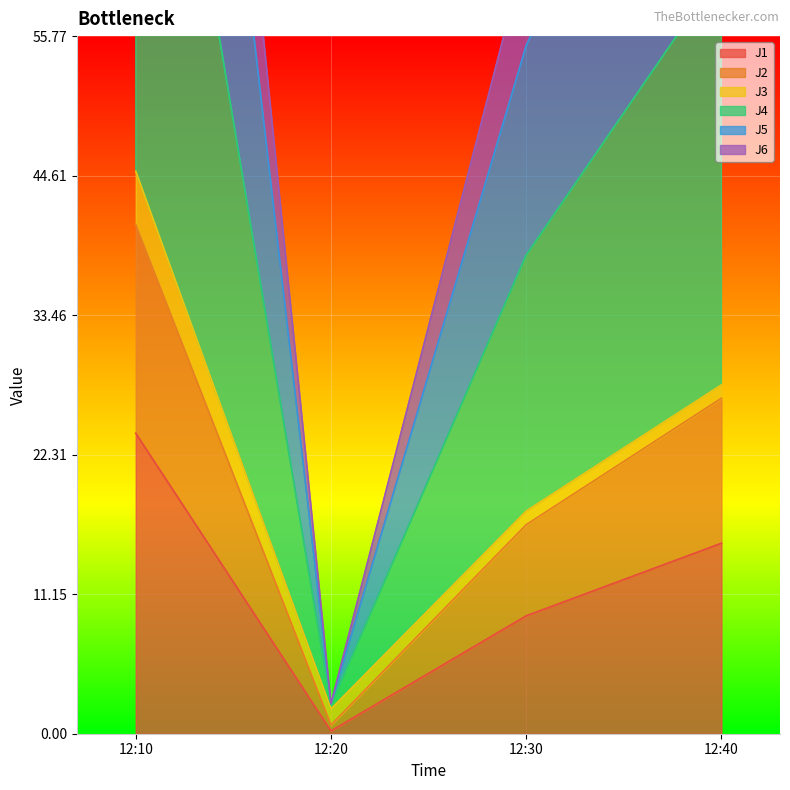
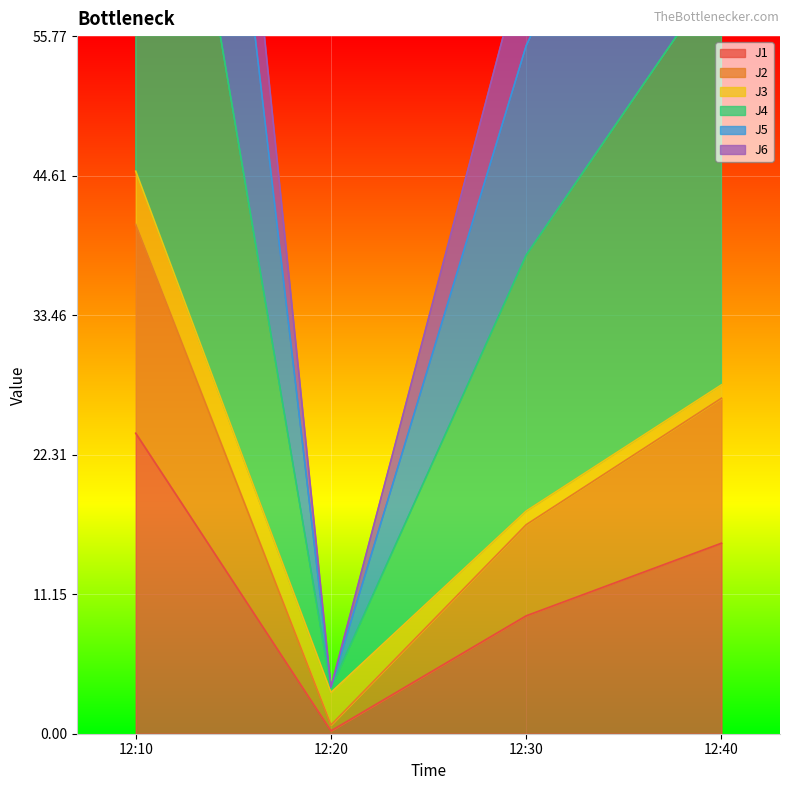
  {
    "J3": {
      "12:10": 4.3,
-     "12:20": 1.3,
+     "12:20": 2.6,
      "12:30": 1.1,
      "12:40": 1.1
    },
    "J4": {
      "12:30": 20.5
    },
    "J5": {
      "12:30": 16.7
    }
  }
